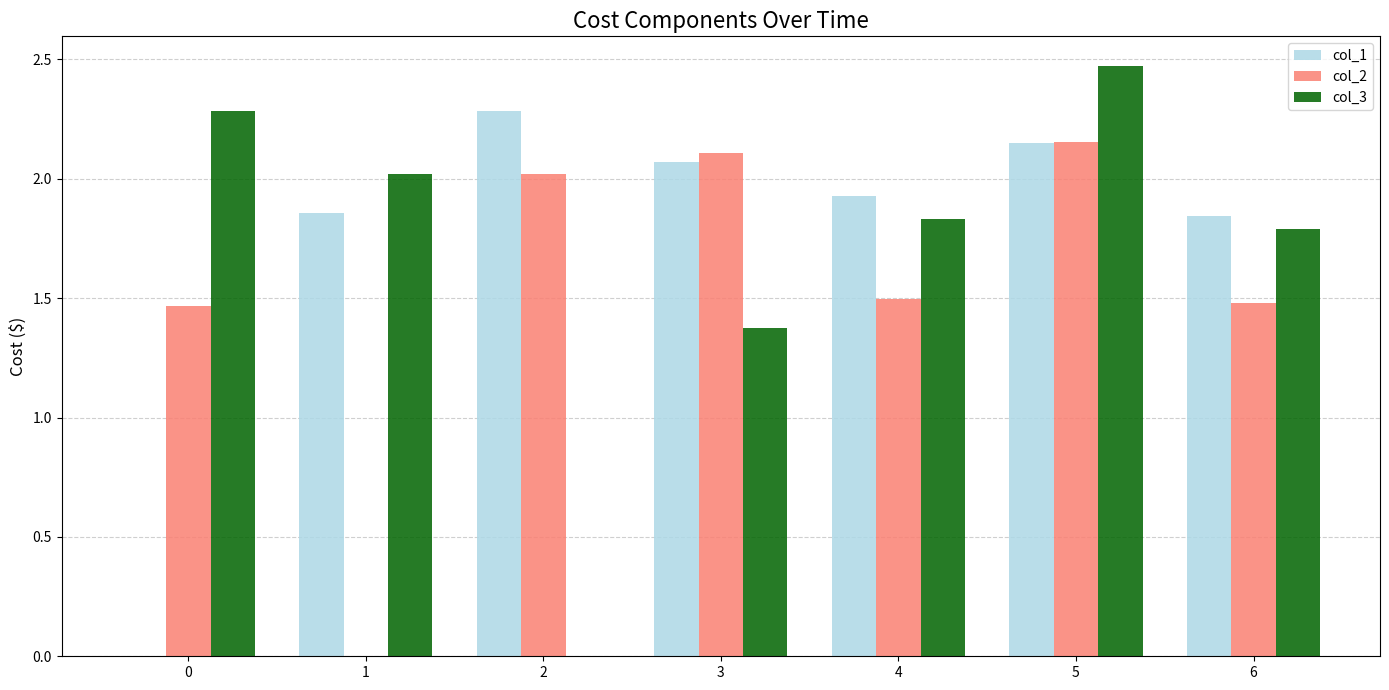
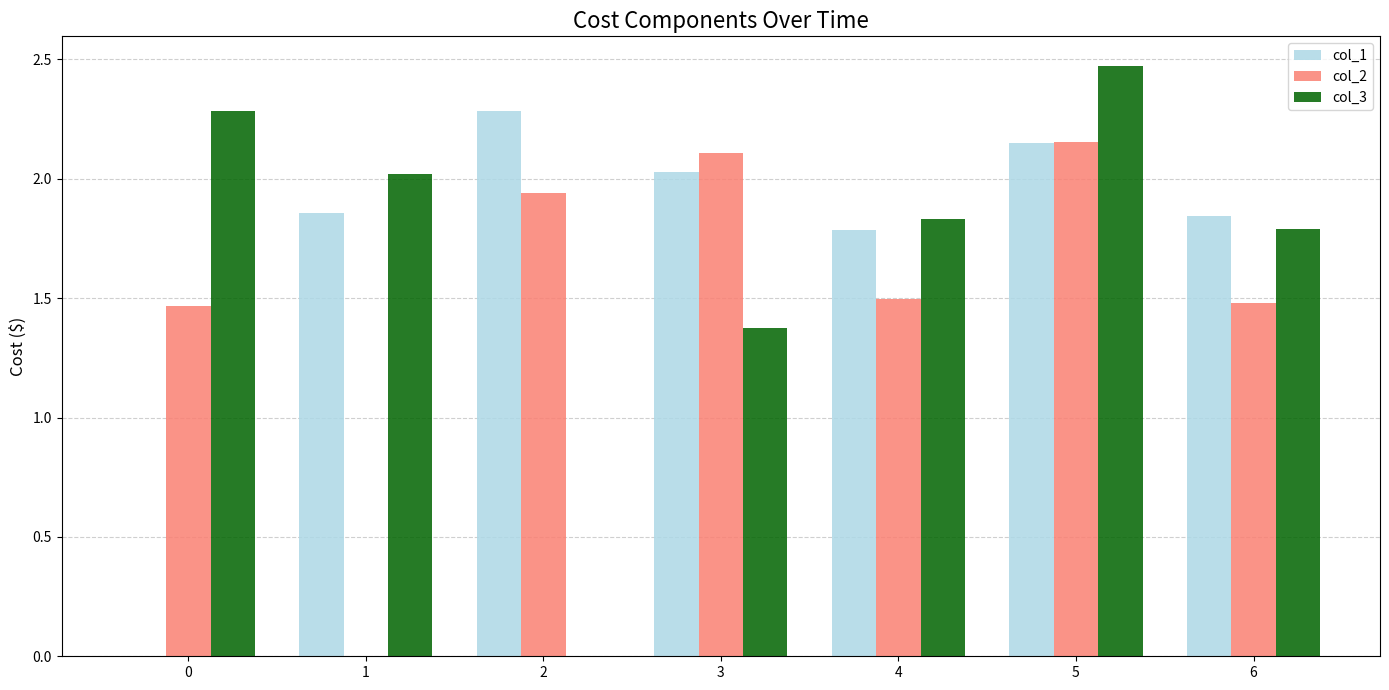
  {
    "col_1": {
      "0": 0.00,
      "1": 1.86,
      "2": 2.28,
-     "3": 2.07,
-     "4": 1.93,
+     "3": 2.03,
+     "4": 1.79,
      "5": 2.15,
      "6": 1.84
    },
    "col_2": {
      "0": 1.47,
      "1": 0.00,
-     "2": 2.02,
+     "2": 1.94,
      "3": 2.11,
      "4": 1.50,
      "5": 2.15,
      "6": 1.48
    },
    "col_3": {
      "0": 2.28,
      "1": 2.02,
      "2": 0.00,
      "3": 1.37,
      "4": 1.83,
      "5": 2.47,
      "6": 1.79
    }
  }
